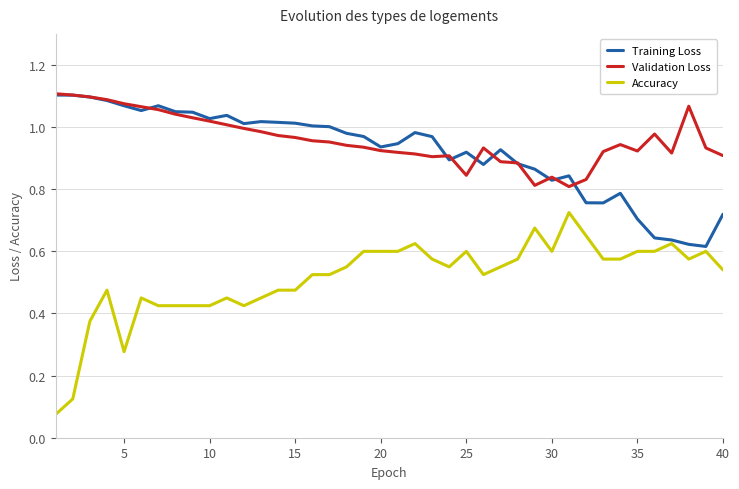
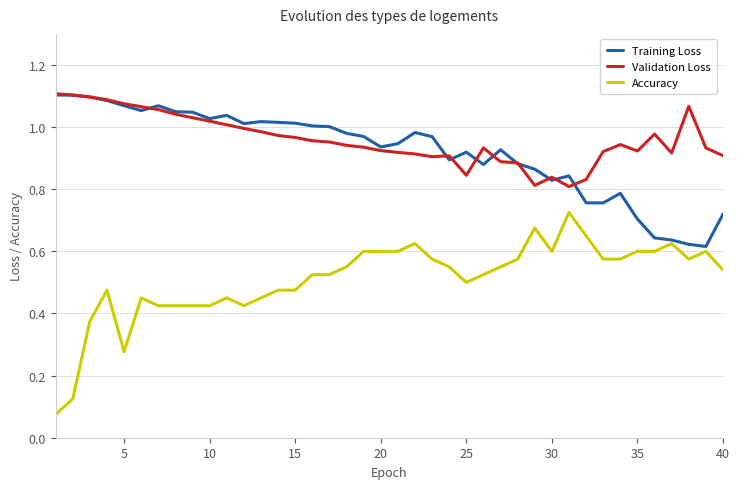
  {
    "Training Loss": {
      "10": 1.03,
      "15": 1.01,
      "20": 0.94,
      "25": 0.92,
      "30": 0.83,
      "35": 0.7,
      "40": 0.72
    },
    "Validation Loss": {
      "10": 1.02,
      "15": 0.97,
      "20": 0.92,
      "25": 0.84,
      "30": 0.84,
      "35": 0.92,
      "40": 0.91
    },
    "Accuracy": {
      "5": 0.28,
      "10": 0.43,
      "15": 0.48,
      "20": 0.6,
-     "25": 0.6,
+     "25": 0.5,
      "30": 0.6,
      "35": 0.6,
      "40": 0.54
    }
  }
